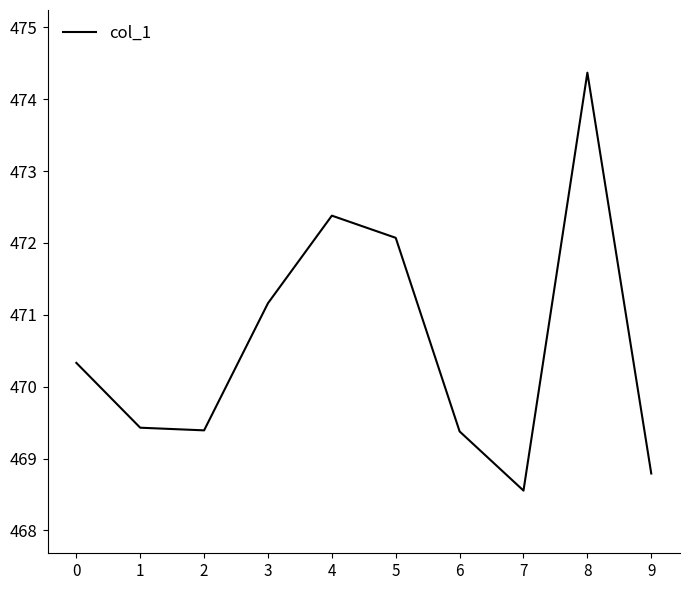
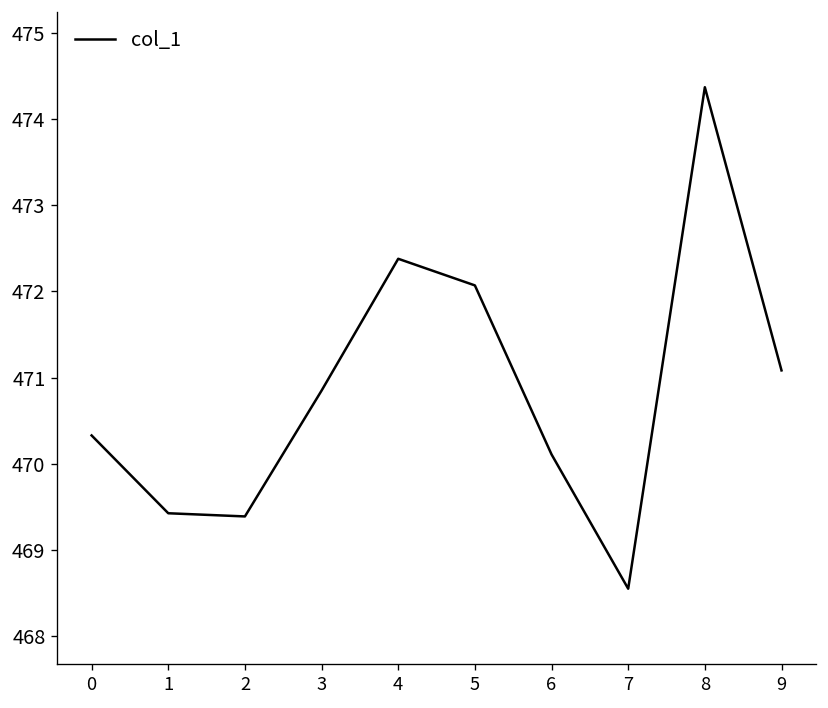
  {
    "0": 470.3,
    "1": 469.4,
    "2": 469.4,
-   "3": 471.2,
+   "3": 470.9,
    "4": 472.4,
    "5": 472.1,
-   "6": 469.4,
+   "6": 470.1,
    "7": 468.6,
    "8": 474.4,
-   "9": 468.8
+   "9": 471.1
  }
